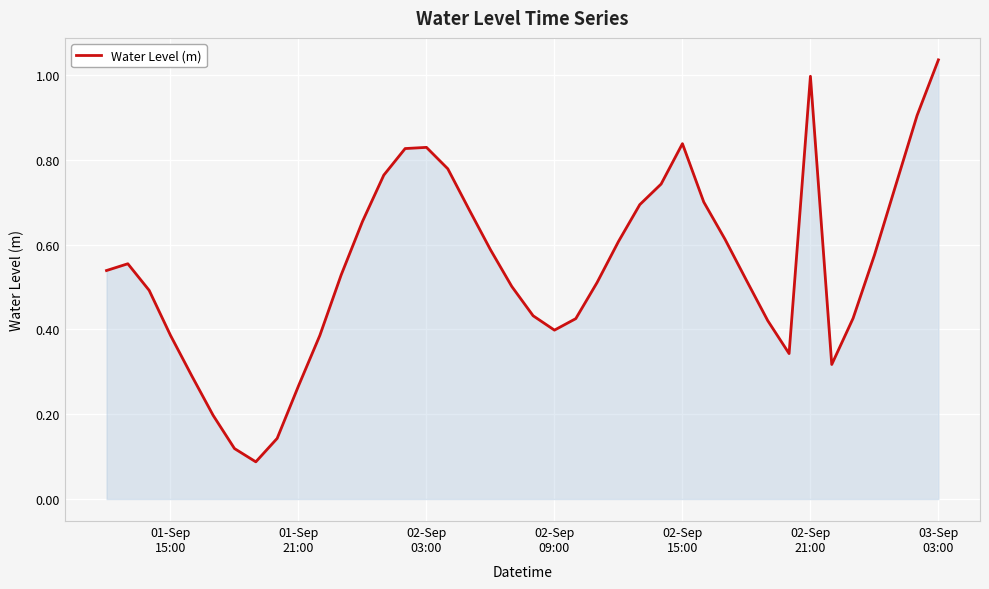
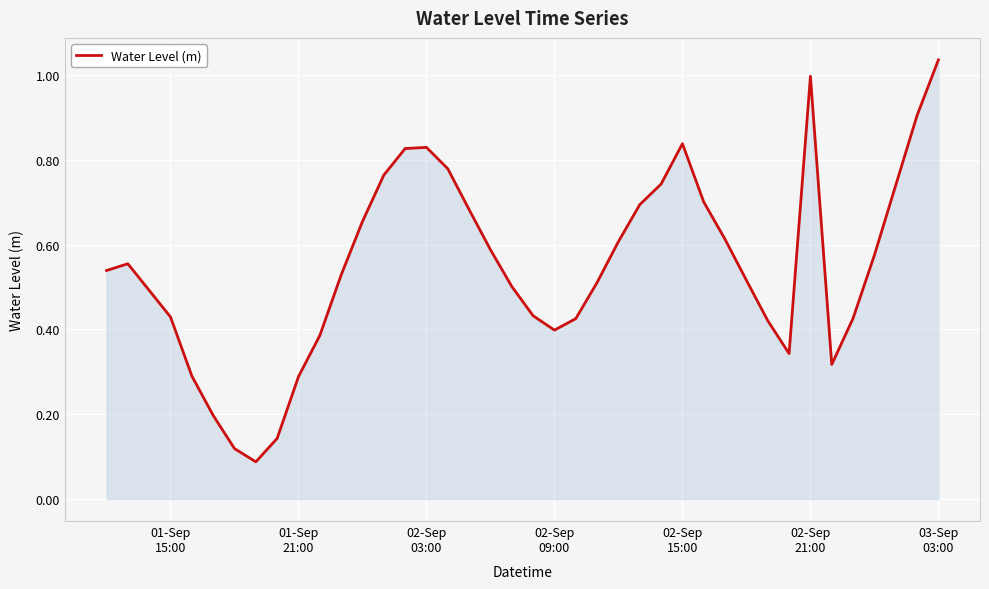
  {
-   "01-Sep 15:00": 0.39,
-   "01-Sep 21:00": 0.27,
+   "01-Sep 15:00": 0.43,
+   "01-Sep 21:00": 0.29,
    "02-Sep 03:00": 0.83,
    "02-Sep 09:00": 0.40,
    "02-Sep 15:00": 0.84,
    "02-Sep 21:00": 1.00,
    "03-Sep 03:00": 1.04
  }
